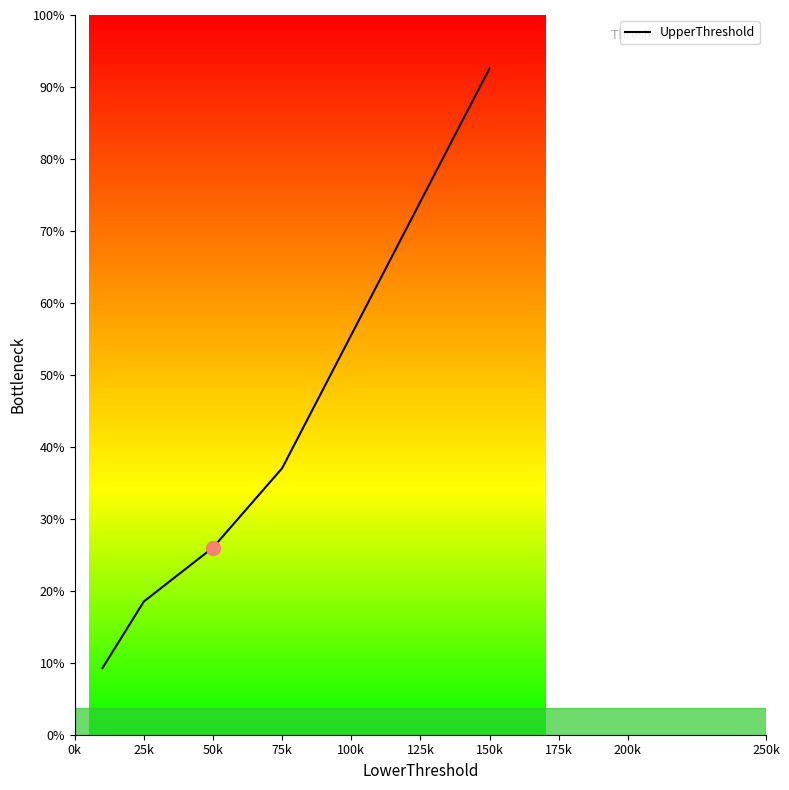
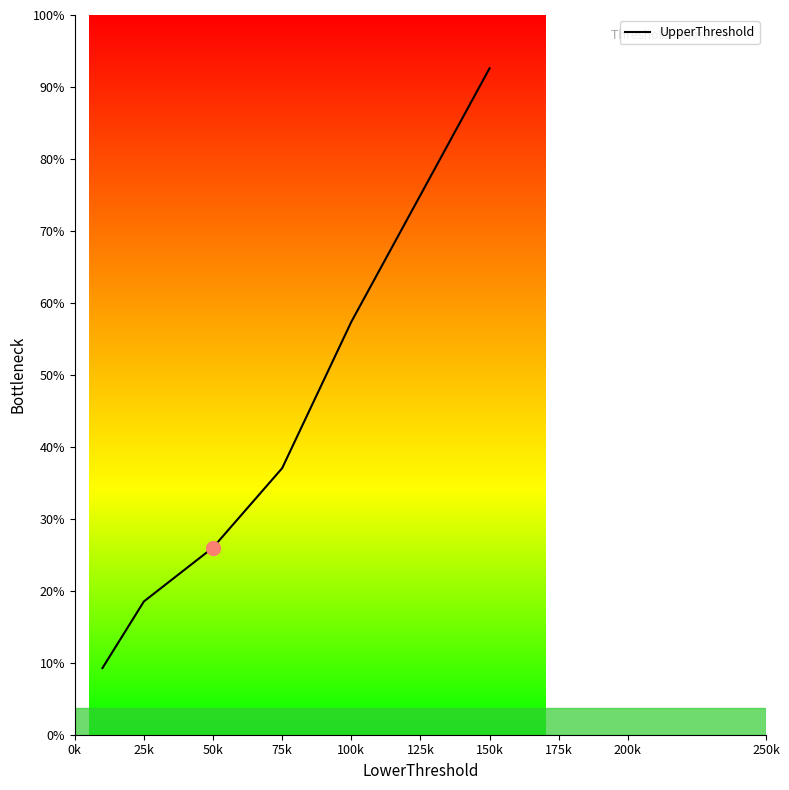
  {
    "UpperThreshold": {
      "25k": "19%",
      "75k": "37%",
-     "100k": "56%",
+     "100k": "57%",
      "150k": "93%"
    }
  }
